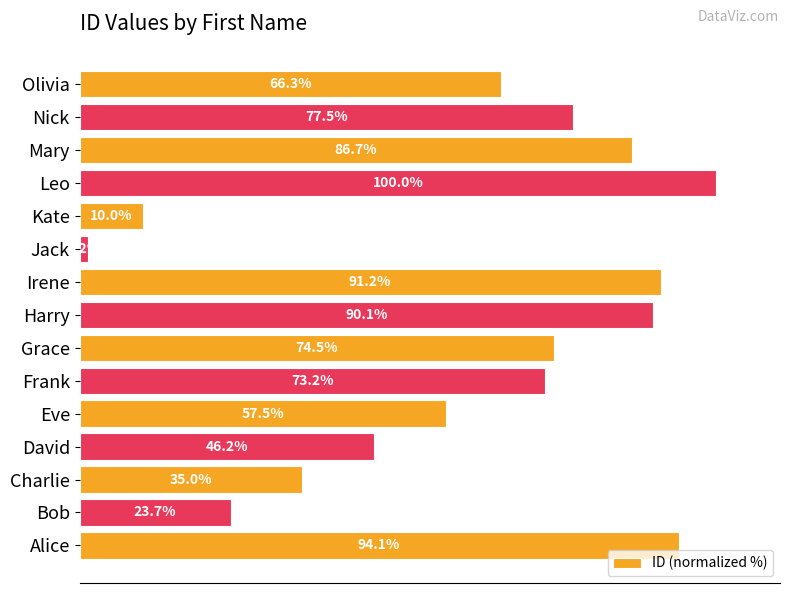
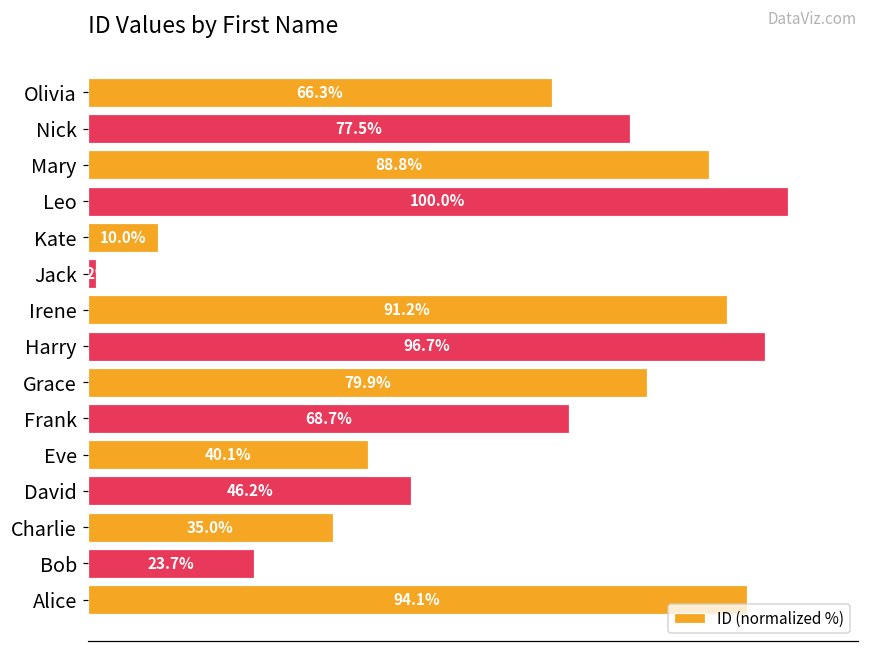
  {
    "Olivia": "66.3%",
    "Nick": "77.5%",
-   "Mary": "86.7%",
+   "Mary": "88.8%",
    "Leo": "100.0%",
    "Kate": "10.0%",
    "Irene": "91.2%",
-   "Harry": "90.1%",
-   "Grace": "74.5%",
-   "Frank": "73.2%",
-   "Eve": "57.5%",
+   "Harry": "96.7%",
+   "Grace": "79.9%",
+   "Frank": "68.7%",
+   "Eve": "40.1%",
    "David": "46.2%",
    "Charlie": "35.0%",
    "Bob": "23.7%",
    "Alice": "94.1%"
  }
